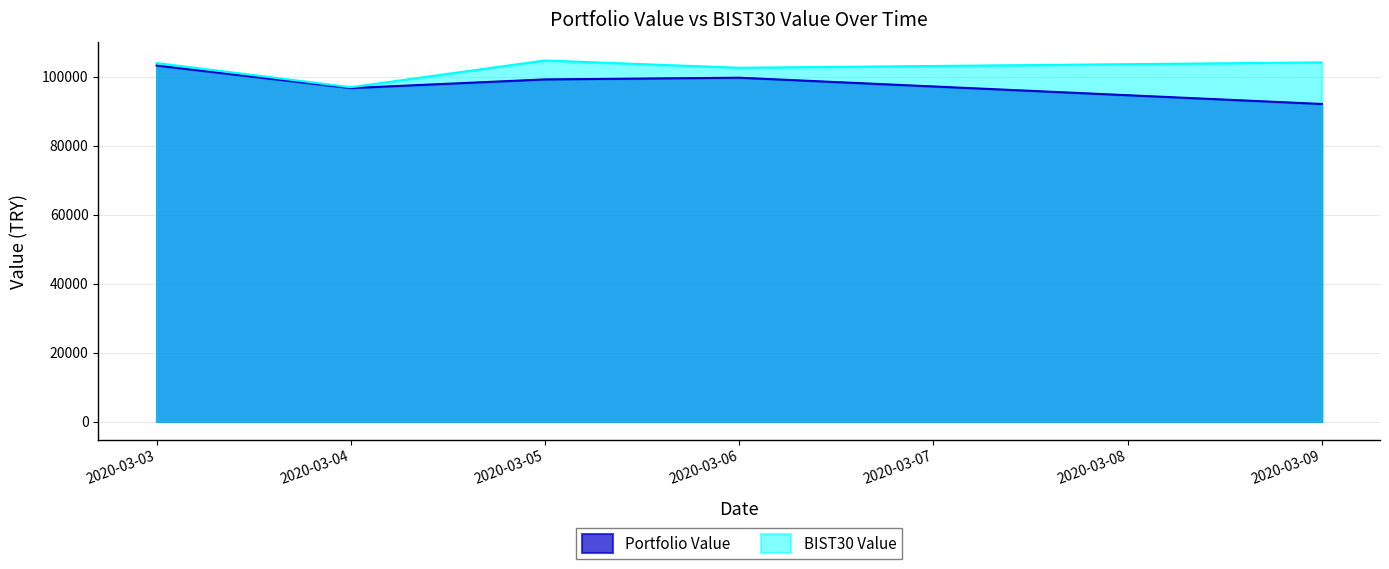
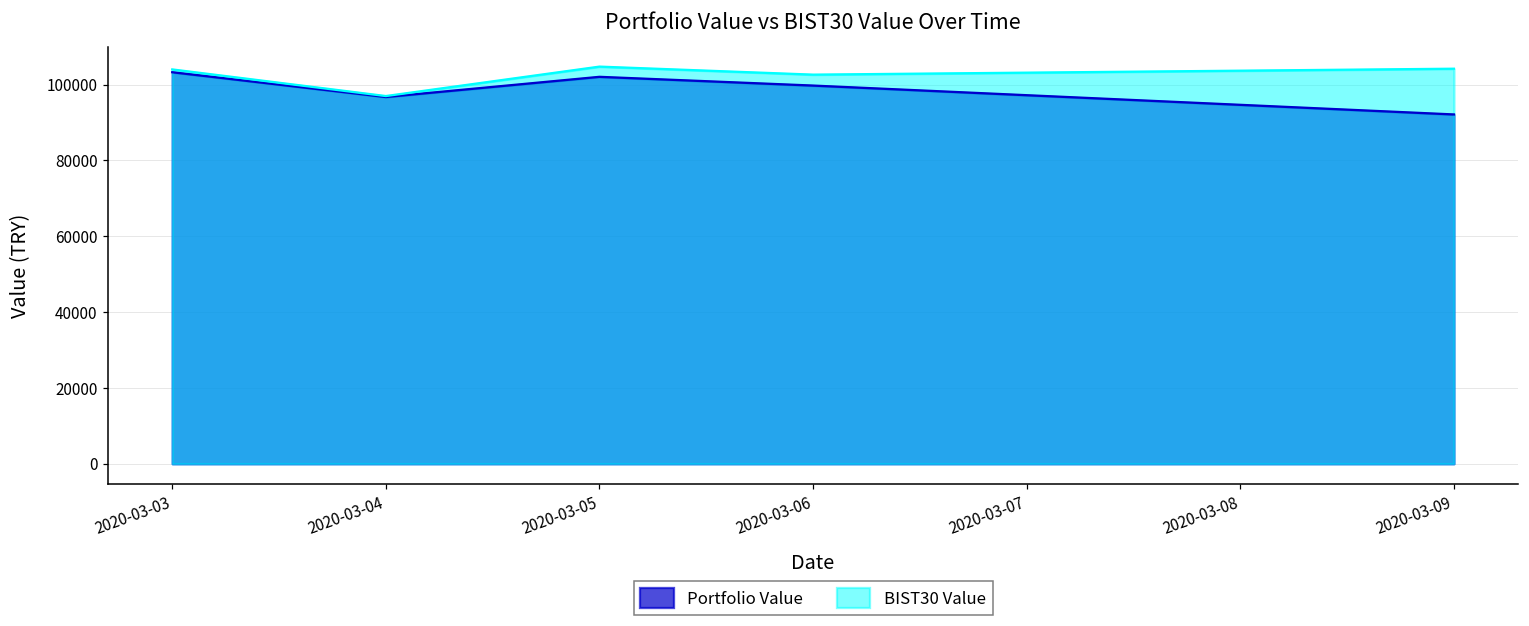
  {
    "Portfolio Value": {
-     "2020-03-05": 99000,
+     "2020-03-05": 102000,
      "2020-03-06": 100000,
      "2020-03-09": 92000
    },
    "BIST30 Value": {
      "2020-03-05": 105000,
      "2020-03-06": 103000,
      "2020-03-09": 104000
    }
  }
